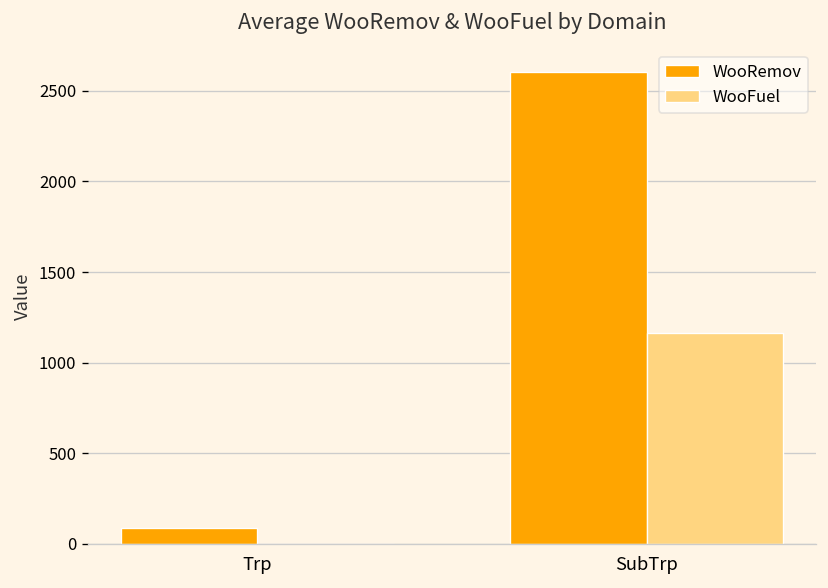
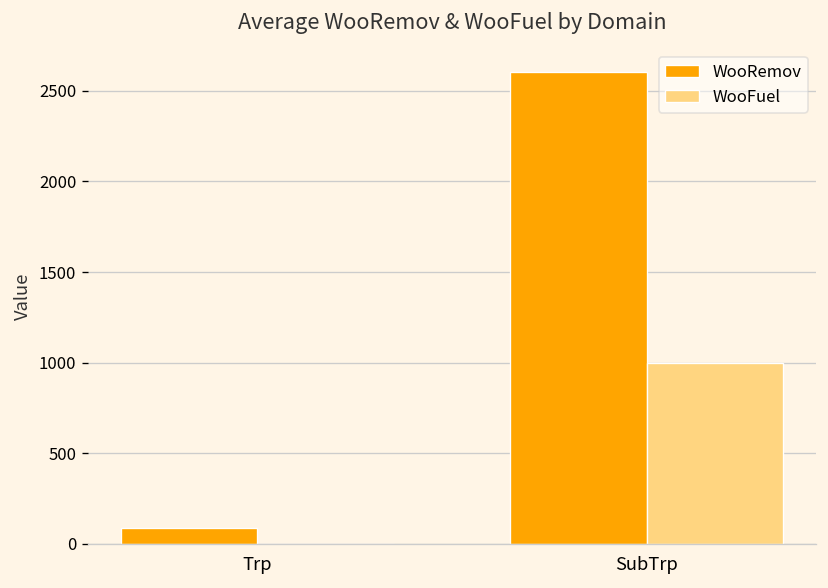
  {
    "WooRemov": {
      "Trp": 90,
      "SubTrp": 2600
    },
    "WooFuel": {
-     "SubTrp": 1160
+     "SubTrp": 1000
    }
  }
